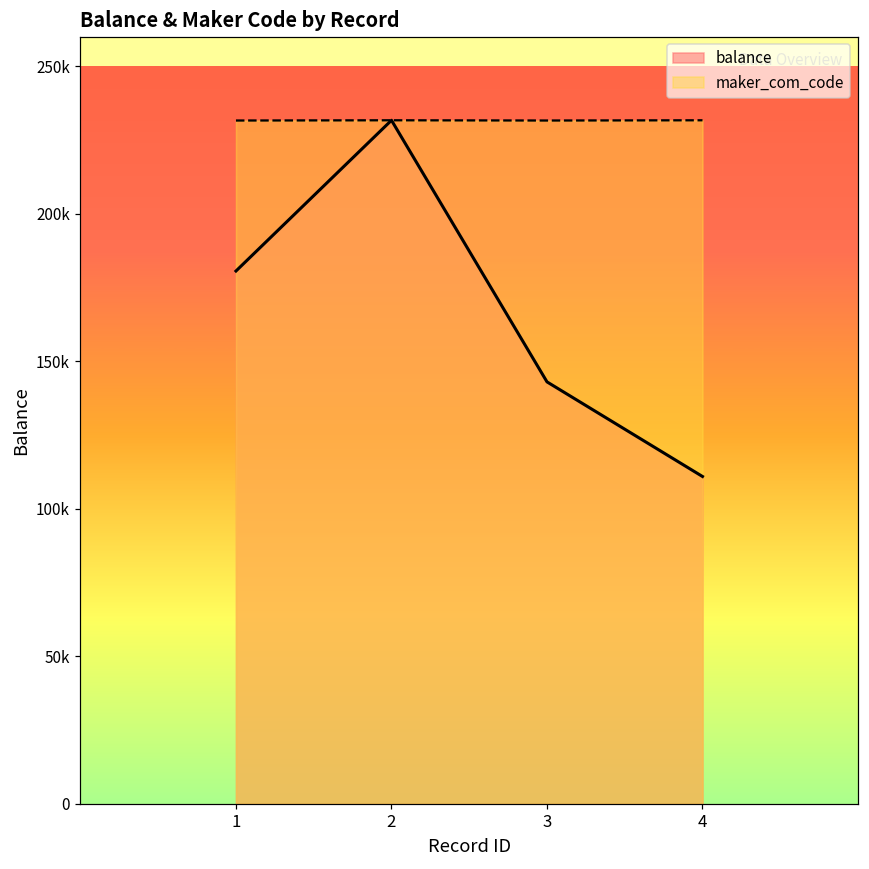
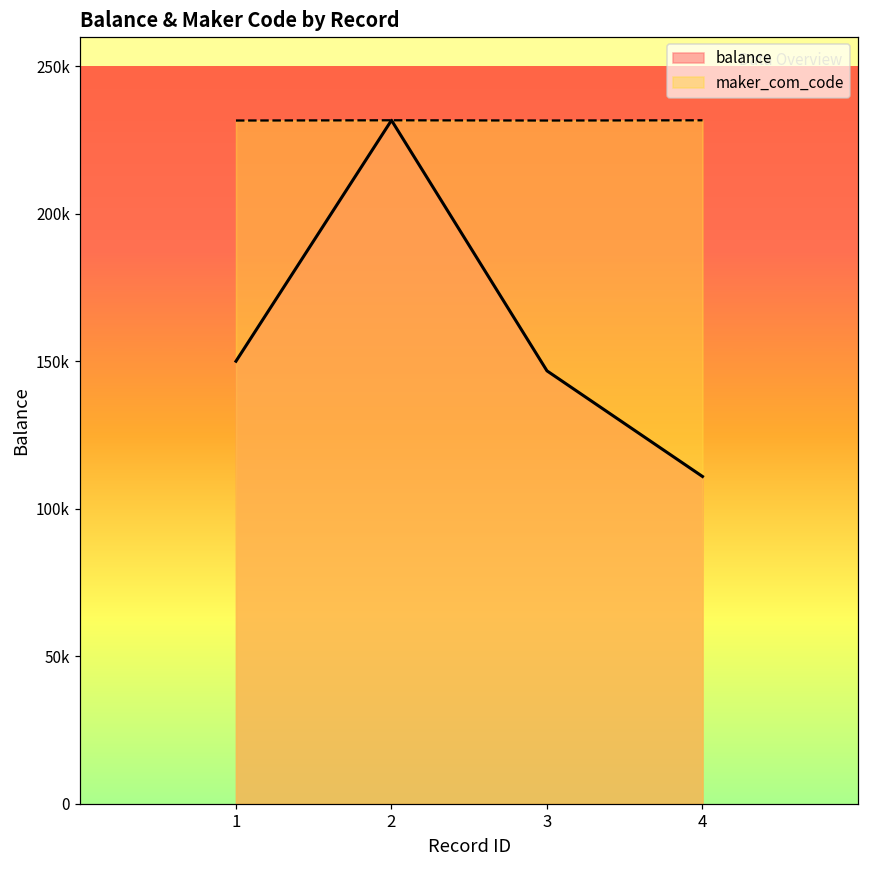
  {
    "balance": {
-     "1": 181000,
-     "3": 143000,
+     "1": 150000,
+     "3": 147000,
      "4": 111000
    },
    "maker_com_code": {
      "1": 232000,
      "3": 232000,
      "4": 232000
    }
  }
